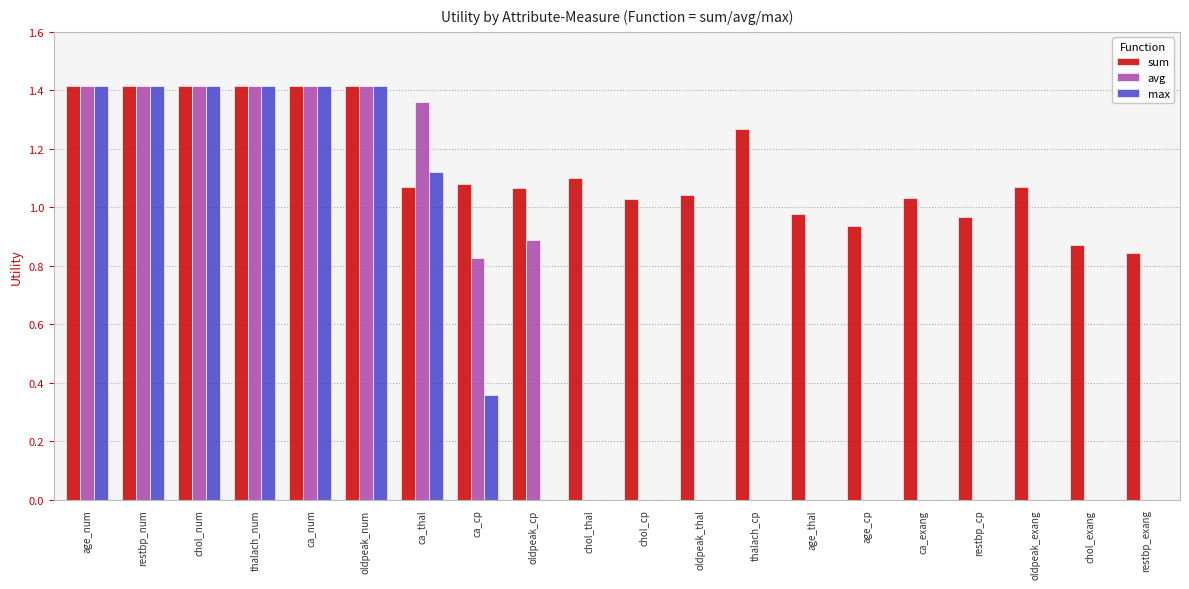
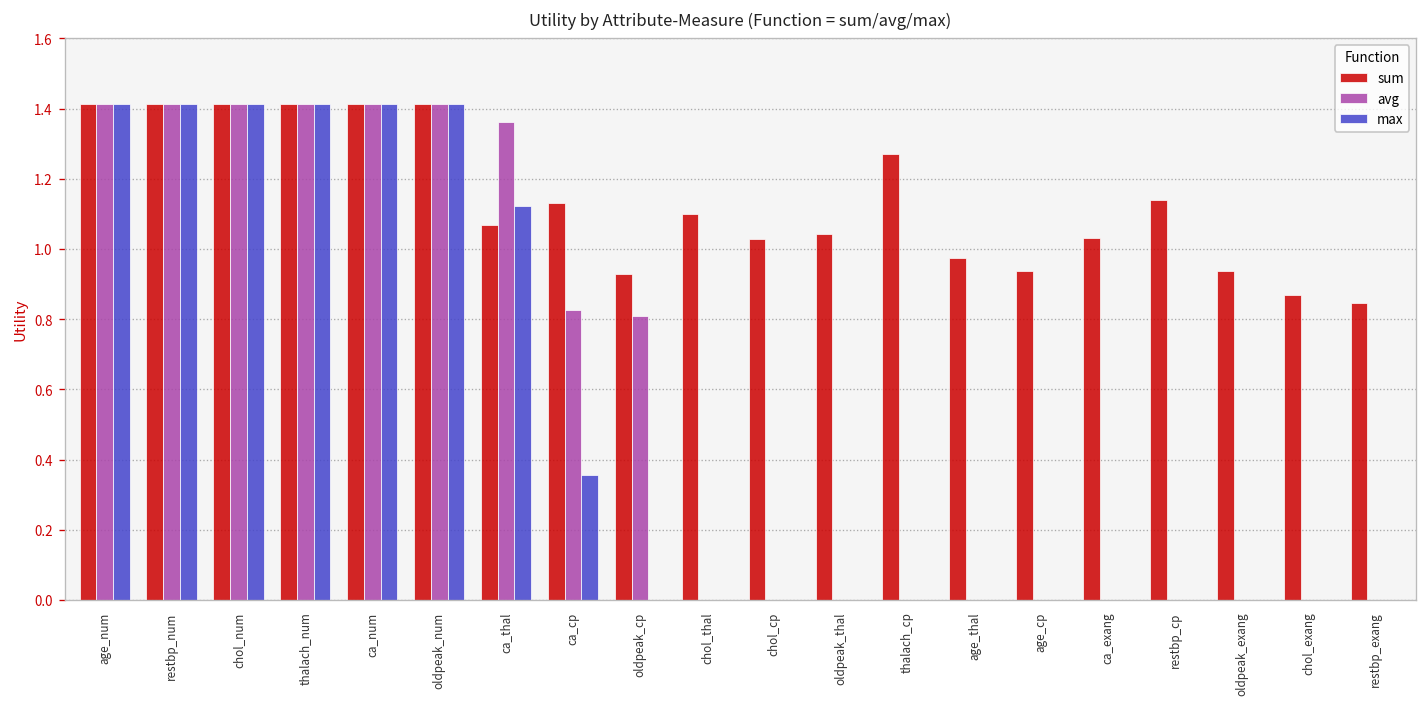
  {
    "sum": {
      "age_num": 1.41,
      "restbp_num": 1.41,
      "chol_num": 1.41,
      "thalach_num": 1.41,
      "ca_num": 1.41,
      "oldpeak_num": 1.41,
      "ca_thal": 1.07,
-     "ca_cp": 1.08,
-     "oldpeak_cp": 1.06,
+     "ca_cp": 1.13,
+     "oldpeak_cp": 0.93,
      "chol_thal": 1.10,
      "chol_cp": 1.03,
      "oldpeak_thal": 1.04,
      "thalach_cp": 1.27,
      "age_thal": 0.98,
      "age_cp": 0.94,
      "ca_exang": 1.03,
-     "restbp_cp": 0.97,
-     "oldpeak_exang": 1.07,
+     "restbp_cp": 1.14,
+     "oldpeak_exang": 0.94,
      "chol_exang": 0.87,
      "restbp_exang": 0.85
    },
    "avg": {
      "age_num": 1.41,
      "restbp_num": 1.41,
      "chol_num": 1.41,
      "thalach_num": 1.41,
      "ca_num": 1.41,
      "oldpeak_num": 1.41,
      "ca_thal": 1.36,
      "ca_cp": 0.83,
-     "oldpeak_cp": 0.89,
+     "oldpeak_cp": 0.81,
      "chol_thal": 0.00,
      "chol_cp": 0.00,
      "oldpeak_thal": 0.00,
      "thalach_cp": 0.00,
      "age_thal": 0.00,
      "age_cp": 0.00,
      "ca_exang": 0.00,
      "restbp_cp": 0.00,
      "oldpeak_exang": 0.00,
      "chol_exang": 0.00,
      "restbp_exang": 0.00
    },
    "max": {
      "age_num": 1.41,
      "restbp_num": 1.41,
      "chol_num": 1.41,
      "thalach_num": 1.41,
      "ca_num": 1.41,
      "oldpeak_num": 1.41,
      "ca_thal": 1.12,
      "ca_cp": 0.36,
      "oldpeak_cp": 0.00,
      "chol_thal": 0.00,
      "chol_cp": 0.00,
      "oldpeak_thal": 0.00,
      "thalach_cp": 0.00,
      "age_thal": 0.00,
      "age_cp": 0.00,
      "ca_exang": 0.00,
      "restbp_cp": 0.00,
      "oldpeak_exang": 0.00,
      "chol_exang": 0.00,
      "restbp_exang": 0.00
    }
  }
